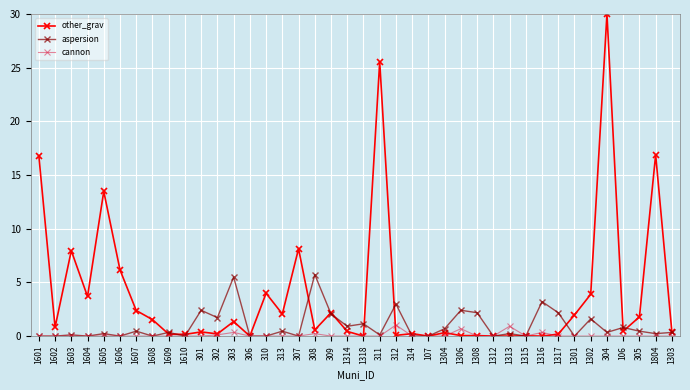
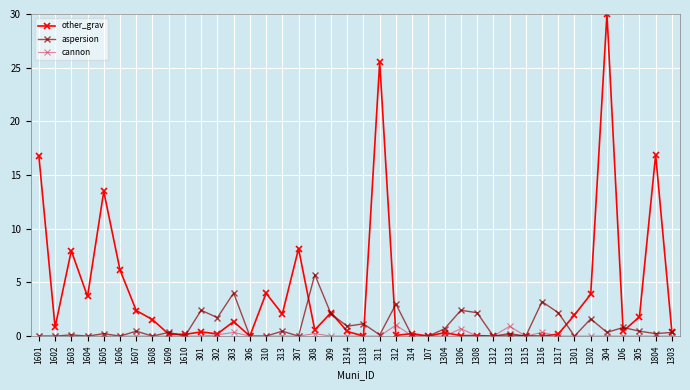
  {
    "other_grav": {
      "1601": 16.8,
      "1602": 0.8,
      "1603": 8.0,
      "1604": 3.7,
      "1605": 13.5,
      "1606": 6.2,
      "1607": 2.4,
      "1608": 1.5,
      "301": 0.4,
      "303": 1.4,
      "310": 4.0,
      "313": 2.1,
      "307": 8.1,
      "308": 0.6,
      "1314": 0.4,
      "311": 25.6,
      "312": 0.1,
      "1304": 0.3,
      "1306": 0.0,
      "1316": 0.0,
      "1301": 2.0,
      "1302": 3.9,
      "304": 30.0,
      "106": 0.5,
      "305": 1.8,
      "1804": 16.9
    },
    "aspersion": {
      "1607": 0.5,
      "301": 2.4,
      "302": 1.7,
-     "303": 5.5,
+     "303": 4.0,
      "313": 0.5,
      "308": 5.7,
      "1314": 0.9,
      "1318": 1.1,
      "312": 3.0,
      "1304": 0.7,
      "1306": 2.4,
      "1308": 2.2,
      "1316": 3.2,
      "1317": 2.2,
      "1302": 1.6,
      "304": 0.3,
      "106": 0.8,
      "305": 0.5
    },
    "cannon": {
      "1607": 0.0,
      "301": 0.0,
      "303": 0.3,
      "313": 0.0,
      "308": 0.2,
      "309": 0.0,
      "1314": 0.0,
      "312": 1.0,
      "1304": 0.0,
      "1306": 0.7,
      "1313": 0.9,
      "1316": 0.3,
      "1302": 0.0,
      "304": 0.0,
      "106": 0.0,
      "305": 0.0,
      "1303": 0.0
    }
  }
